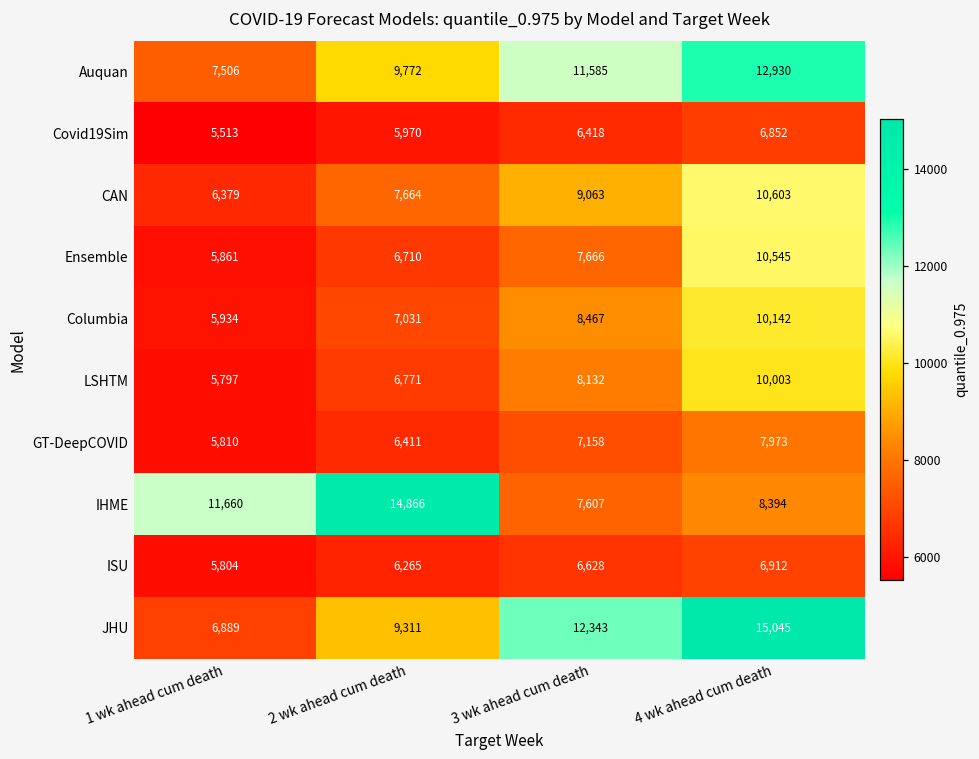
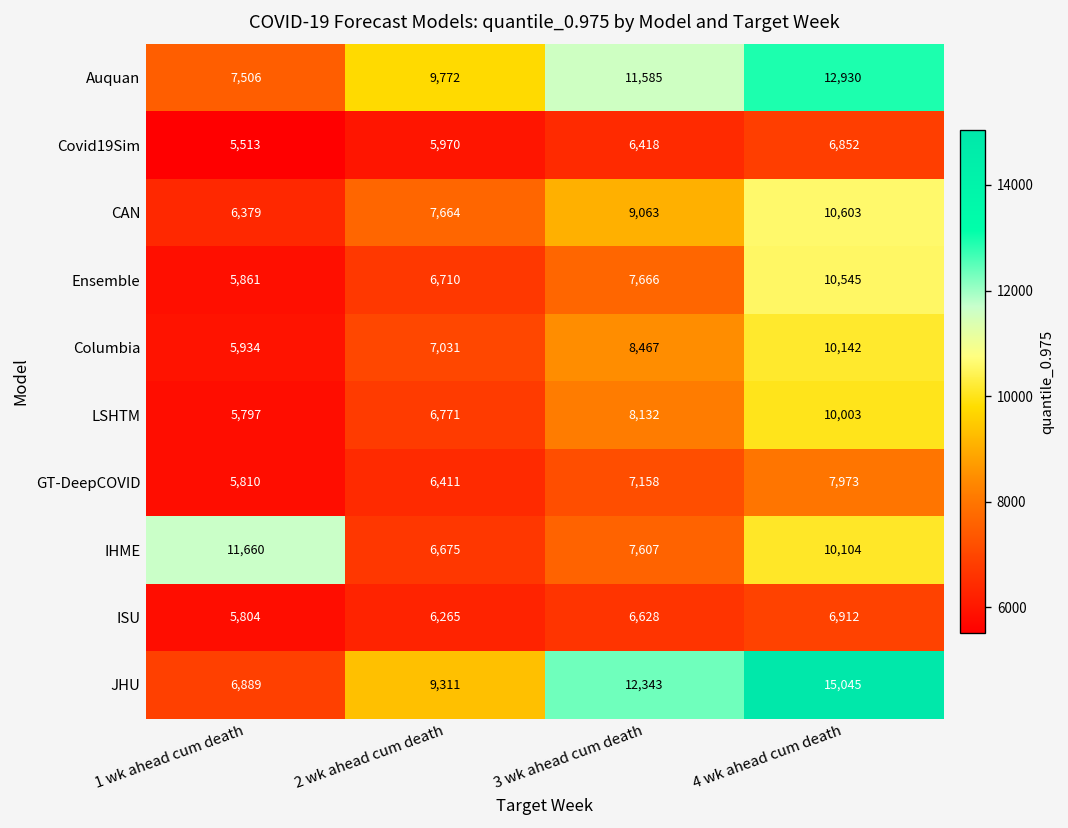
  {
    "Auquan": {
      "1 wk ahead cum death": "7,506",
      "2 wk ahead cum death": "9,772",
      "3 wk ahead cum death": "11,585",
      "4 wk ahead cum death": "12,930"
    },
    "Covid19Sim": {
      "1 wk ahead cum death": "5,513",
      "2 wk ahead cum death": "5,970",
      "3 wk ahead cum death": "6,418",
      "4 wk ahead cum death": "6,852"
    },
    "CAN": {
      "1 wk ahead cum death": "6,379",
      "2 wk ahead cum death": "7,664",
      "3 wk ahead cum death": "9,063",
      "4 wk ahead cum death": "10,603"
    },
    "Ensemble": {
      "1 wk ahead cum death": "5,861",
      "2 wk ahead cum death": "6,710",
      "3 wk ahead cum death": "7,666",
      "4 wk ahead cum death": "10,545"
    },
    "Columbia": {
      "1 wk ahead cum death": "5,934",
      "2 wk ahead cum death": "7,031",
      "3 wk ahead cum death": "8,467",
      "4 wk ahead cum death": "10,142"
    },
    "LSHTM": {
      "1 wk ahead cum death": "5,797",
      "2 wk ahead cum death": "6,771",
      "3 wk ahead cum death": "8,132",
      "4 wk ahead cum death": "10,003"
    },
    "GT-DeepCOVID": {
      "1 wk ahead cum death": "5,810",
      "2 wk ahead cum death": "6,411",
      "3 wk ahead cum death": "7,158",
      "4 wk ahead cum death": "7,973"
    },
    "IHME": {
      "1 wk ahead cum death": "11,660",
-     "2 wk ahead cum death": "14,866",
+     "2 wk ahead cum death": "6,675",
      "3 wk ahead cum death": "7,607",
-     "4 wk ahead cum death": "8,394"
+     "4 wk ahead cum death": "10,104"
    },
    "ISU": {
      "1 wk ahead cum death": "5,804",
      "2 wk ahead cum death": "6,265",
      "3 wk ahead cum death": "6,628",
      "4 wk ahead cum death": "6,912"
    },
    "JHU": {
      "1 wk ahead cum death": "6,889",
      "2 wk ahead cum death": "9,311",
      "3 wk ahead cum death": "12,343",
      "4 wk ahead cum death": "15,045"
    }
  }
